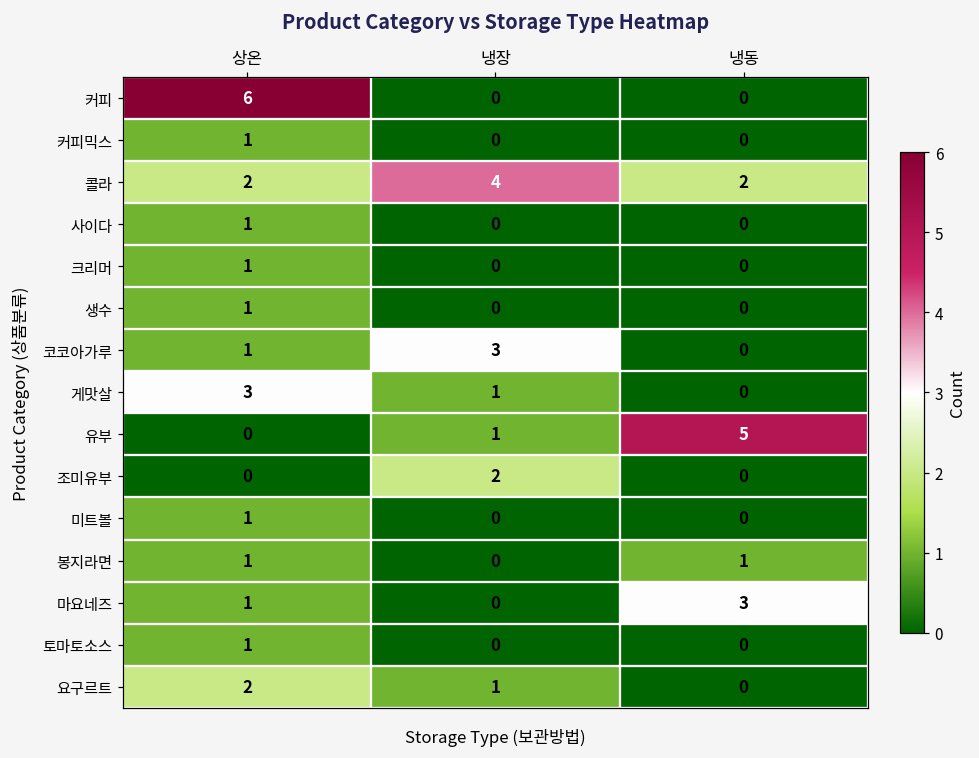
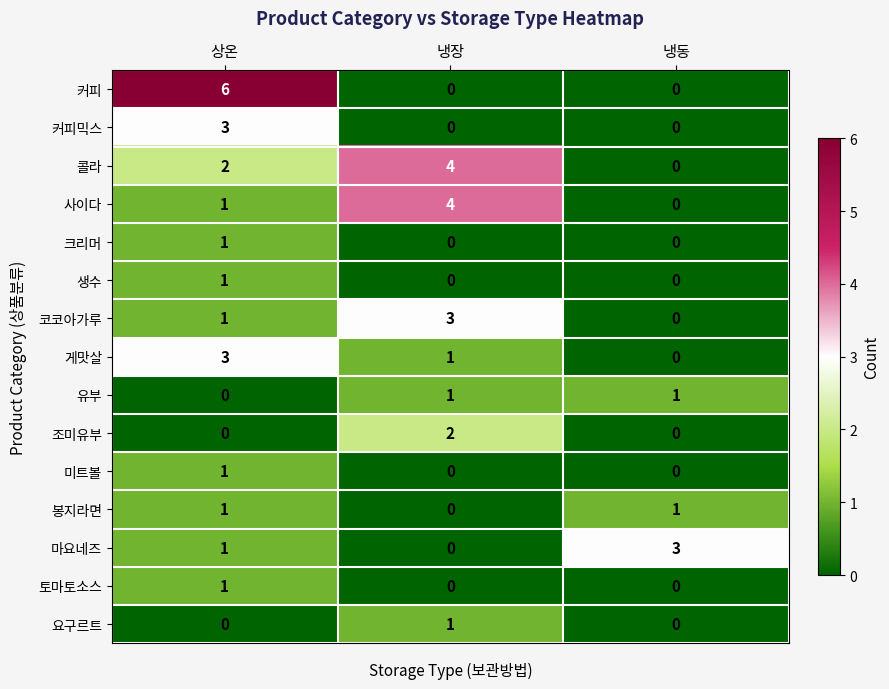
  {
    "커피": {
      "상온": 6,
      "냉장": 0,
      "냉동": 0
    },
    "커피믹스": {
-     "상온": 1,
+     "상온": 3,
      "냉장": 0,
      "냉동": 0
    },
    "콜라": {
      "상온": 2,
      "냉장": 4,
-     "냉동": 2
+     "냉동": 0
    },
    "사이다": {
      "상온": 1,
-     "냉장": 0,
+     "냉장": 4,
      "냉동": 0
    },
    "크리머": {
      "상온": 1,
      "냉장": 0,
      "냉동": 0
    },
    "생수": {
      "상온": 1,
      "냉장": 0,
      "냉동": 0
    },
    "코코아가루": {
      "상온": 1,
      "냉장": 3,
      "냉동": 0
    },
    "게맛살": {
      "상온": 3,
      "냉장": 1,
      "냉동": 0
    },
    "유부": {
      "상온": 0,
      "냉장": 1,
-     "냉동": 5
+     "냉동": 1
    },
    "조미유부": {
      "상온": 0,
      "냉장": 2,
      "냉동": 0
    },
    "미트볼": {
      "상온": 1,
      "냉장": 0,
      "냉동": 0
    },
    "봉지라면": {
      "상온": 1,
      "냉장": 0,
      "냉동": 1
    },
    "마요네즈": {
      "상온": 1,
      "냉장": 0,
      "냉동": 3
    },
    "토마토소스": {
      "상온": 1,
      "냉장": 0,
      "냉동": 0
    },
    "요구르트": {
-     "상온": 2,
+     "상온": 0,
      "냉장": 1,
      "냉동": 0
    }
  }
